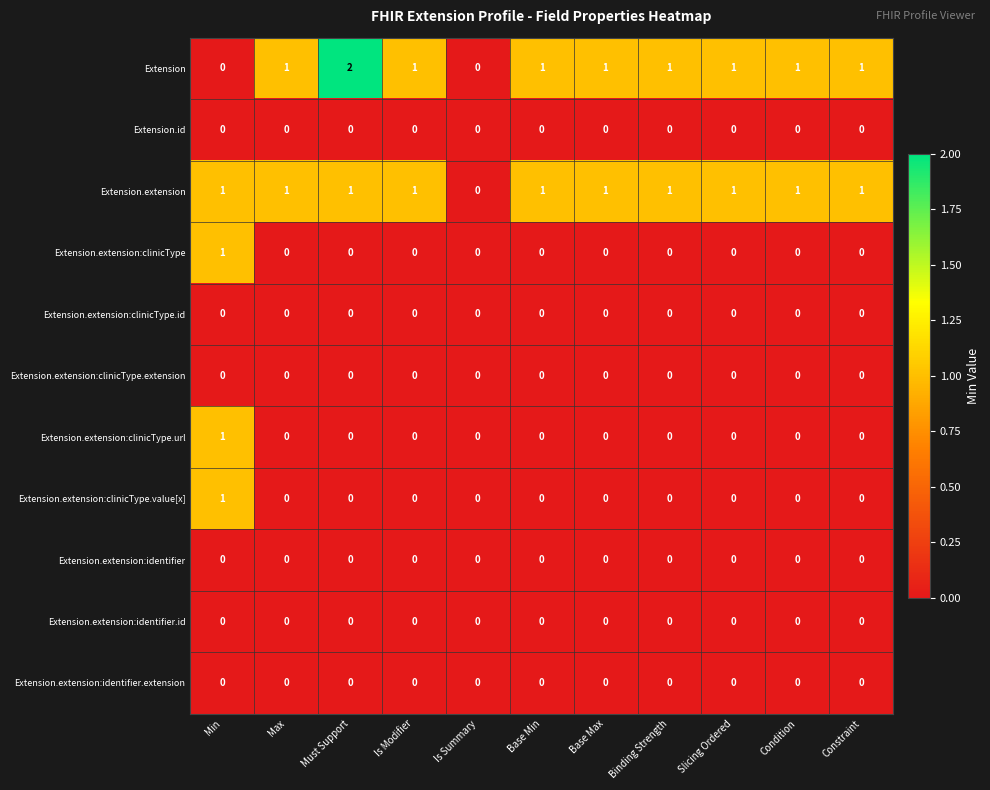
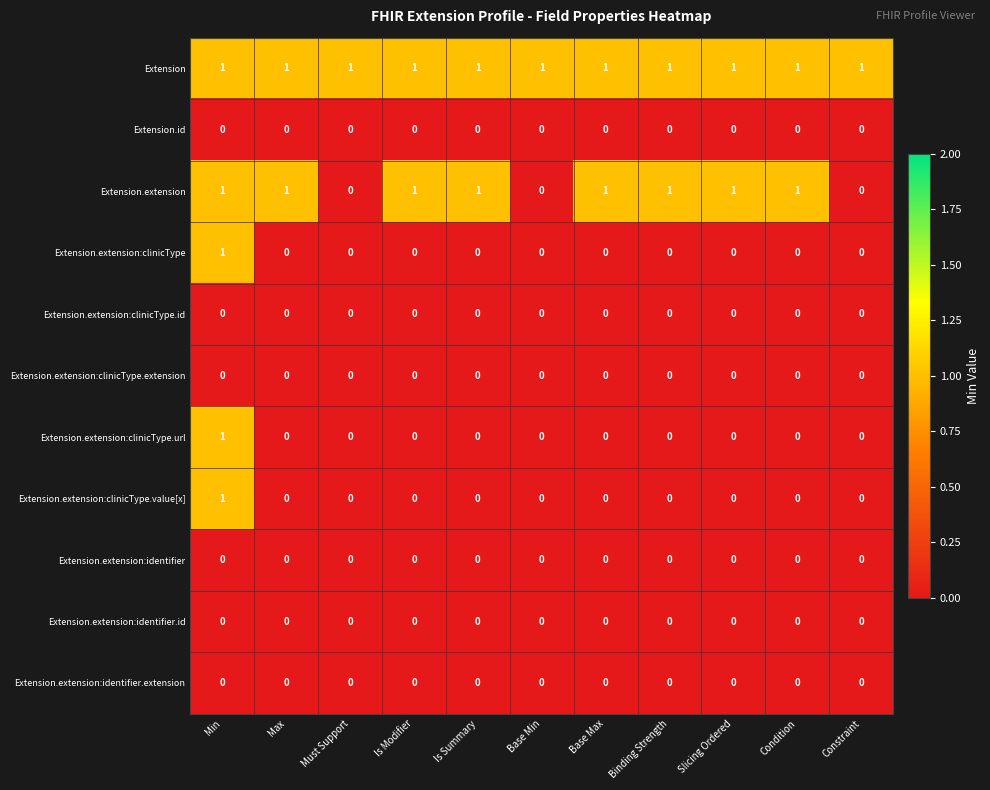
  {
    "Extension": {
-     "Min": 0,
+     "Min": 1,
      "Max": 1,
-     "Must Support": 2,
+     "Must Support": 1,
      "Is Modifier": 1,
-     "Is Summary": 0,
+     "Is Summary": 1,
      "Base Min": 1,
      "Base Max": 1,
      "Binding Strength": 1,
      "Slicing Ordered": 1,
      "Condition": 1,
      "Constraint": 1
    },
    "Extension.id": {
      "Min": 0,
      "Max": 0,
      "Must Support": 0,
      "Is Modifier": 0,
      "Is Summary": 0,
      "Base Min": 0,
      "Base Max": 0,
      "Binding Strength": 0,
      "Slicing Ordered": 0,
      "Condition": 0,
      "Constraint": 0
    },
    "Extension.extension": {
      "Min": 1,
      "Max": 1,
-     "Must Support": 1,
+     "Must Support": 0,
      "Is Modifier": 1,
-     "Is Summary": 0,
-     "Base Min": 1,
+     "Is Summary": 1,
+     "Base Min": 0,
      "Base Max": 1,
      "Binding Strength": 1,
      "Slicing Ordered": 1,
      "Condition": 1,
-     "Constraint": 1
+     "Constraint": 0
    },
    "Extension.extension:clinicType": {
      "Min": 1,
      "Max": 0,
      "Must Support": 0,
      "Is Modifier": 0,
      "Is Summary": 0,
      "Base Min": 0,
      "Base Max": 0,
      "Binding Strength": 0,
      "Slicing Ordered": 0,
      "Condition": 0,
      "Constraint": 0
    },
    "Extension.extension:clinicType.id": {
      "Min": 0,
      "Max": 0,
      "Must Support": 0,
      "Is Modifier": 0,
      "Is Summary": 0,
      "Base Min": 0,
      "Base Max": 0,
      "Binding Strength": 0,
      "Slicing Ordered": 0,
      "Condition": 0,
      "Constraint": 0
    },
    "Extension.extension:clinicType.extension": {
      "Min": 0,
      "Max": 0,
      "Must Support": 0,
      "Is Modifier": 0,
      "Is Summary": 0,
      "Base Min": 0,
      "Base Max": 0,
      "Binding Strength": 0,
      "Slicing Ordered": 0,
      "Condition": 0,
      "Constraint": 0
    },
    "Extension.extension:clinicType.url": {
      "Min": 1,
      "Max": 0,
      "Must Support": 0,
      "Is Modifier": 0,
      "Is Summary": 0,
      "Base Min": 0,
      "Base Max": 0,
      "Binding Strength": 0,
      "Slicing Ordered": 0,
      "Condition": 0,
      "Constraint": 0
    },
    "Extension.extension:clinicType.value[x]": {
      "Min": 1,
      "Max": 0,
      "Must Support": 0,
      "Is Modifier": 0,
      "Is Summary": 0,
      "Base Min": 0,
      "Base Max": 0,
      "Binding Strength": 0,
      "Slicing Ordered": 0,
      "Condition": 0,
      "Constraint": 0
    },
    "Extension.extension:identifier": {
      "Min": 0,
      "Max": 0,
      "Must Support": 0,
      "Is Modifier": 0,
      "Is Summary": 0,
      "Base Min": 0,
      "Base Max": 0,
      "Binding Strength": 0,
      "Slicing Ordered": 0,
      "Condition": 0,
      "Constraint": 0
    },
    "Extension.extension:identifier.id": {
      "Min": 0,
      "Max": 0,
      "Must Support": 0,
      "Is Modifier": 0,
      "Is Summary": 0,
      "Base Min": 0,
      "Base Max": 0,
      "Binding Strength": 0,
      "Slicing Ordered": 0,
      "Condition": 0,
      "Constraint": 0
    },
    "Extension.extension:identifier.extension": {
      "Min": 0,
      "Max": 0,
      "Must Support": 0,
      "Is Modifier": 0,
      "Is Summary": 0,
      "Base Min": 0,
      "Base Max": 0,
      "Binding Strength": 0,
      "Slicing Ordered": 0,
      "Condition": 0,
      "Constraint": 0
    }
  }
